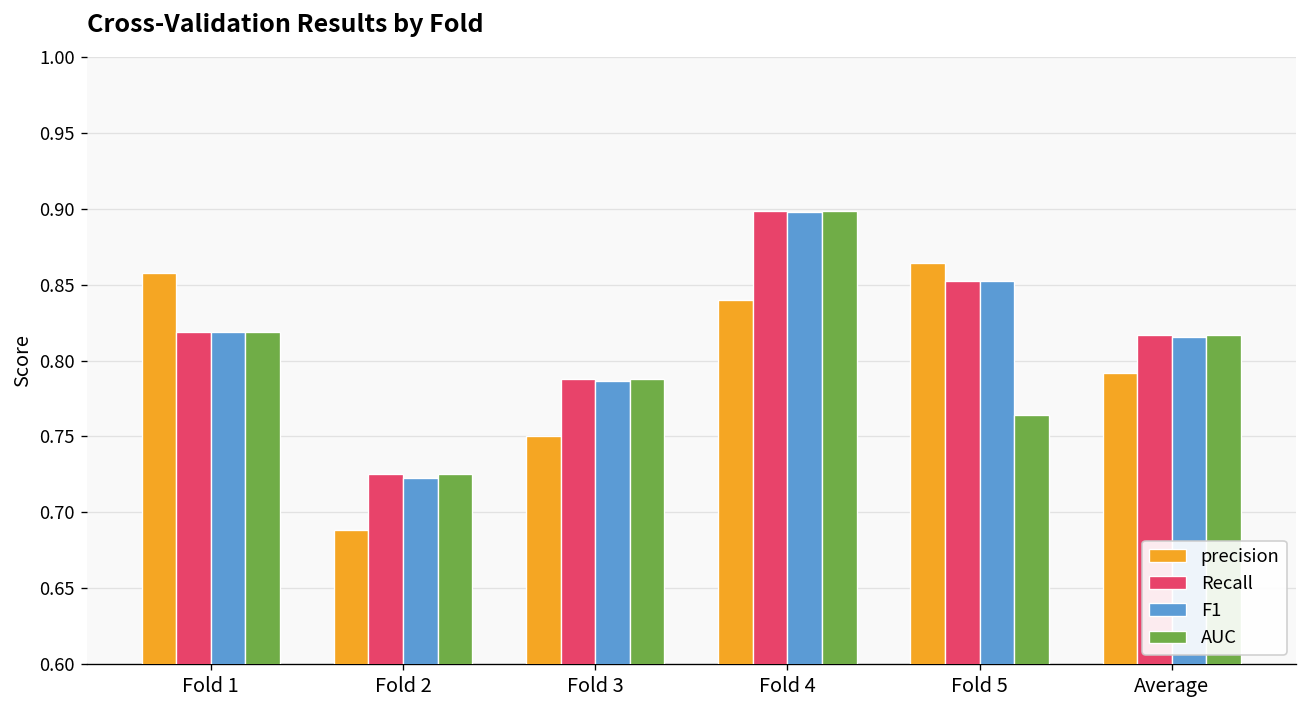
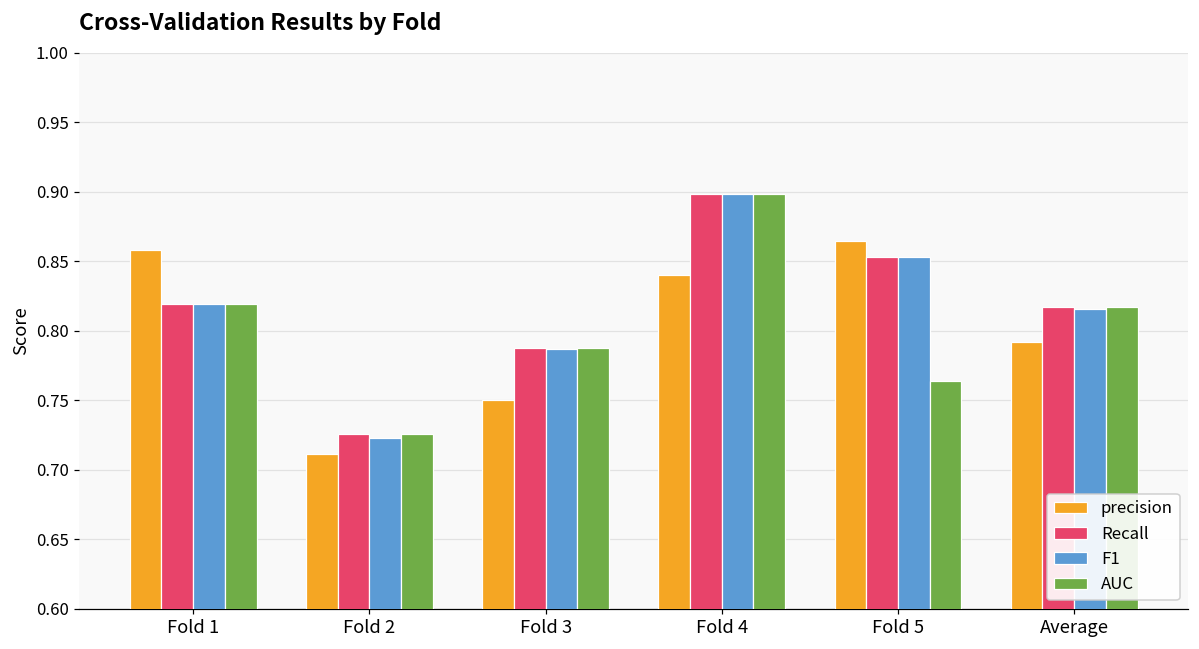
  {
    "precision": {
      "Fold 1": 0.858,
-     "Fold 2": 0.688,
+     "Fold 2": 0.712,
      "Fold 3": 0.750,
      "Fold 4": 0.840,
      "Fold 5": 0.864,
      "Average": 0.792
    },
    "Recall": {
      "Fold 1": 0.819,
      "Fold 2": 0.726,
      "Fold 3": 0.788,
      "Fold 4": 0.899,
      "Fold 5": 0.853,
      "Average": 0.817
    },
    "F1": {
      "Fold 1": 0.819,
      "Fold 2": 0.723,
      "Fold 3": 0.787,
      "Fold 4": 0.898,
      "Fold 5": 0.853,
      "Average": 0.816
    },
    "AUC": {
      "Fold 1": 0.819,
      "Fold 2": 0.726,
      "Fold 3": 0.788,
      "Fold 4": 0.899,
      "Fold 5": 0.764,
      "Average": 0.817
    }
  }
